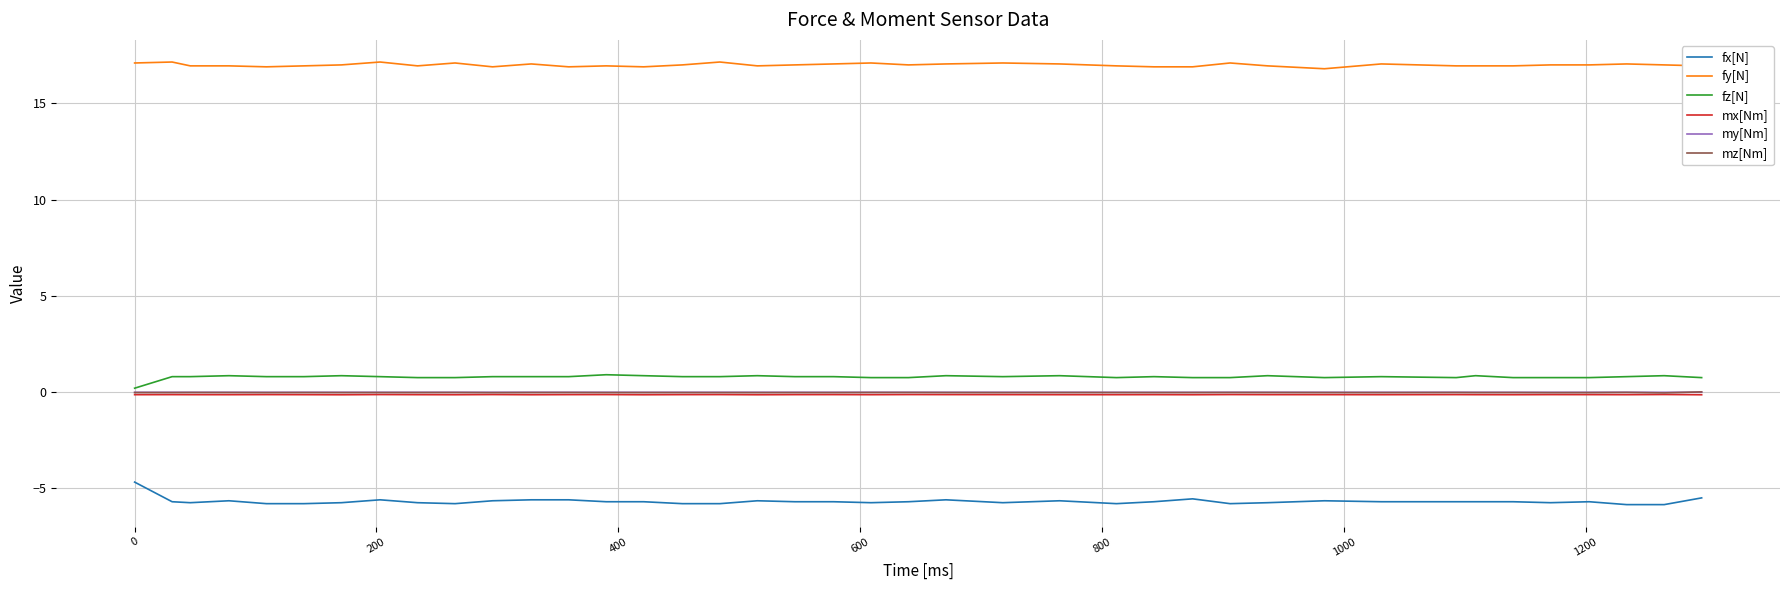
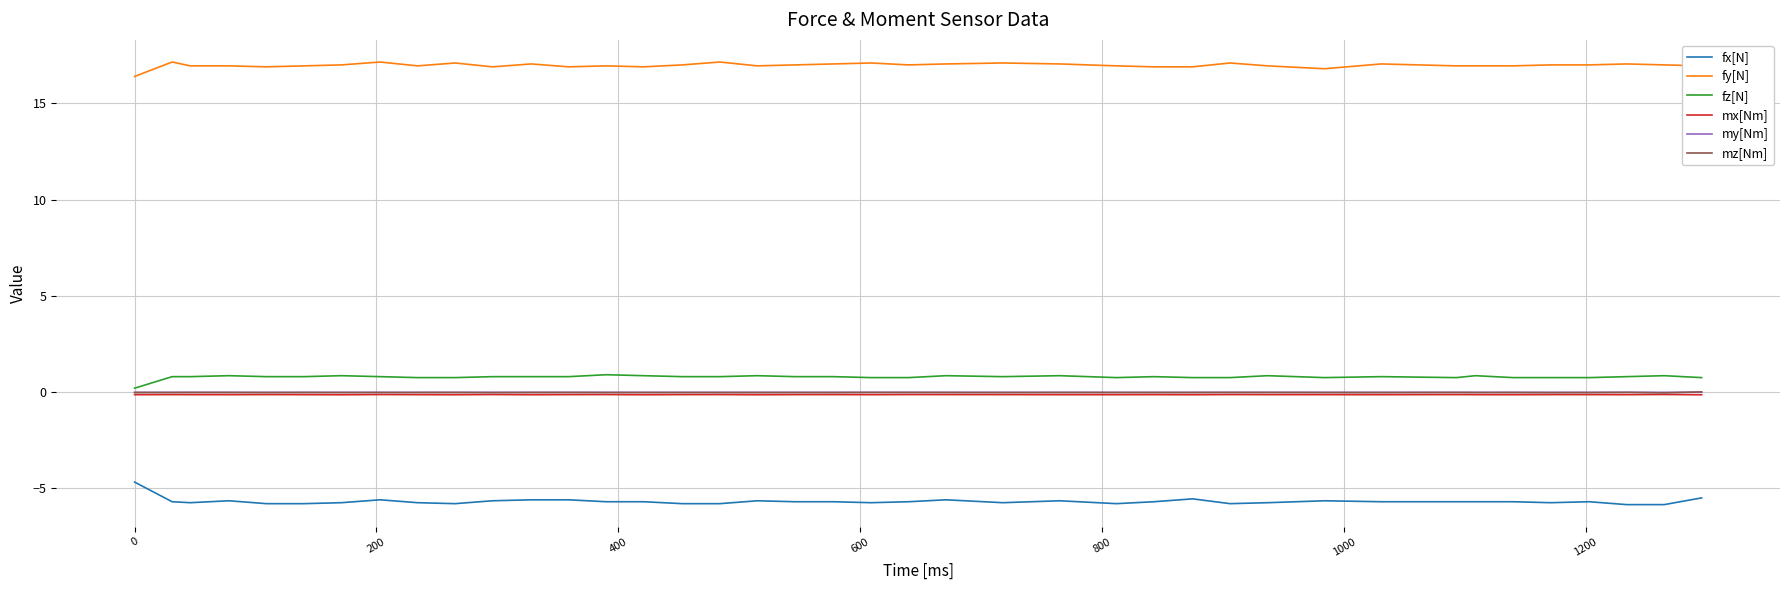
  {
    "fx[N]": {
      "0": -4.7
    },
    "fy[N]": {
-     "0": 17.1
+     "0": 16.4
    },
    "fz[N]": {
      "0": 0.2
    }
  }
